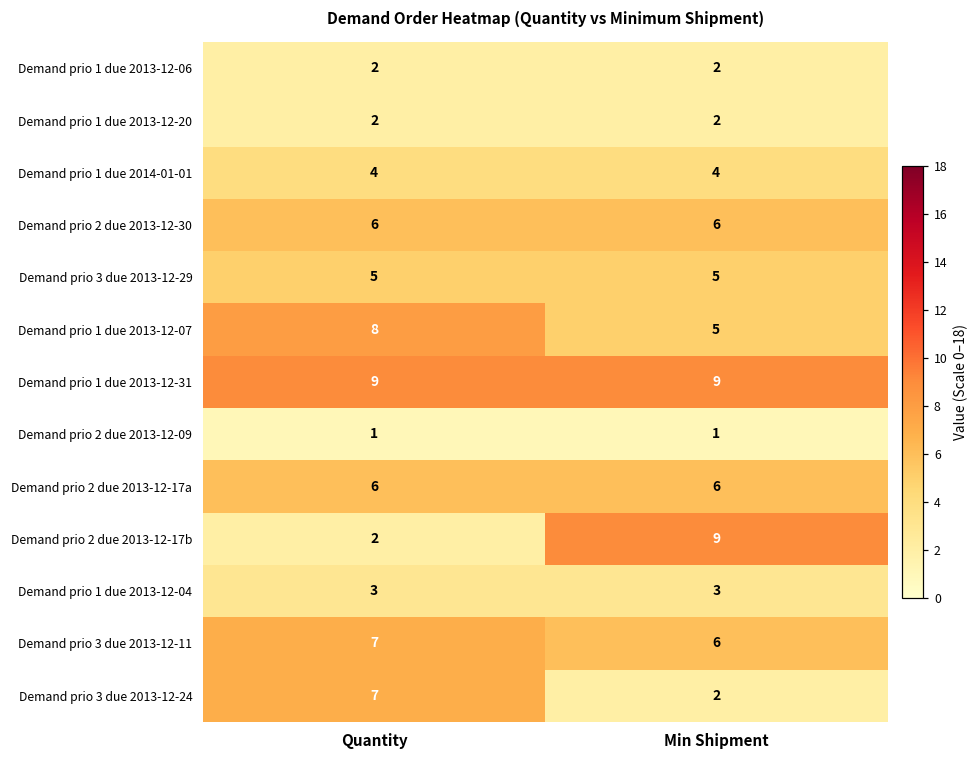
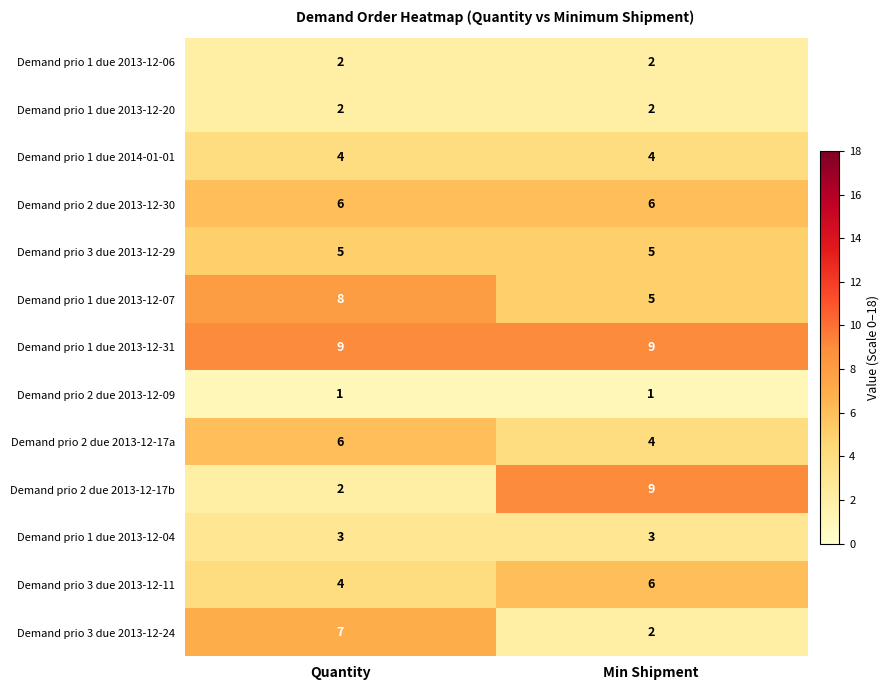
  {
    "Demand prio 1 due 2013-12-06": {
      "Quantity": 2,
      "Min Shipment": 2
    },
    "Demand prio 1 due 2013-12-20": {
      "Quantity": 2,
      "Min Shipment": 2
    },
    "Demand prio 1 due 2014-01-01": {
      "Quantity": 4,
      "Min Shipment": 4
    },
    "Demand prio 2 due 2013-12-30": {
      "Quantity": 6,
      "Min Shipment": 6
    },
    "Demand prio 3 due 2013-12-29": {
      "Quantity": 5,
      "Min Shipment": 5
    },
    "Demand prio 1 due 2013-12-07": {
      "Quantity": 8,
      "Min Shipment": 5
    },
    "Demand prio 1 due 2013-12-31": {
      "Quantity": 9,
      "Min Shipment": 9
    },
    "Demand prio 2 due 2013-12-09": {
      "Quantity": 1,
      "Min Shipment": 1
    },
    "Demand prio 2 due 2013-12-17a": {
      "Quantity": 6,
-     "Min Shipment": 6
+     "Min Shipment": 4
    },
    "Demand prio 2 due 2013-12-17b": {
      "Quantity": 2,
      "Min Shipment": 9
    },
    "Demand prio 1 due 2013-12-04": {
      "Quantity": 3,
      "Min Shipment": 3
    },
    "Demand prio 3 due 2013-12-11": {
-     "Quantity": 7,
+     "Quantity": 4,
      "Min Shipment": 6
    },
    "Demand prio 3 due 2013-12-24": {
      "Quantity": 7,
      "Min Shipment": 2
    }
  }
